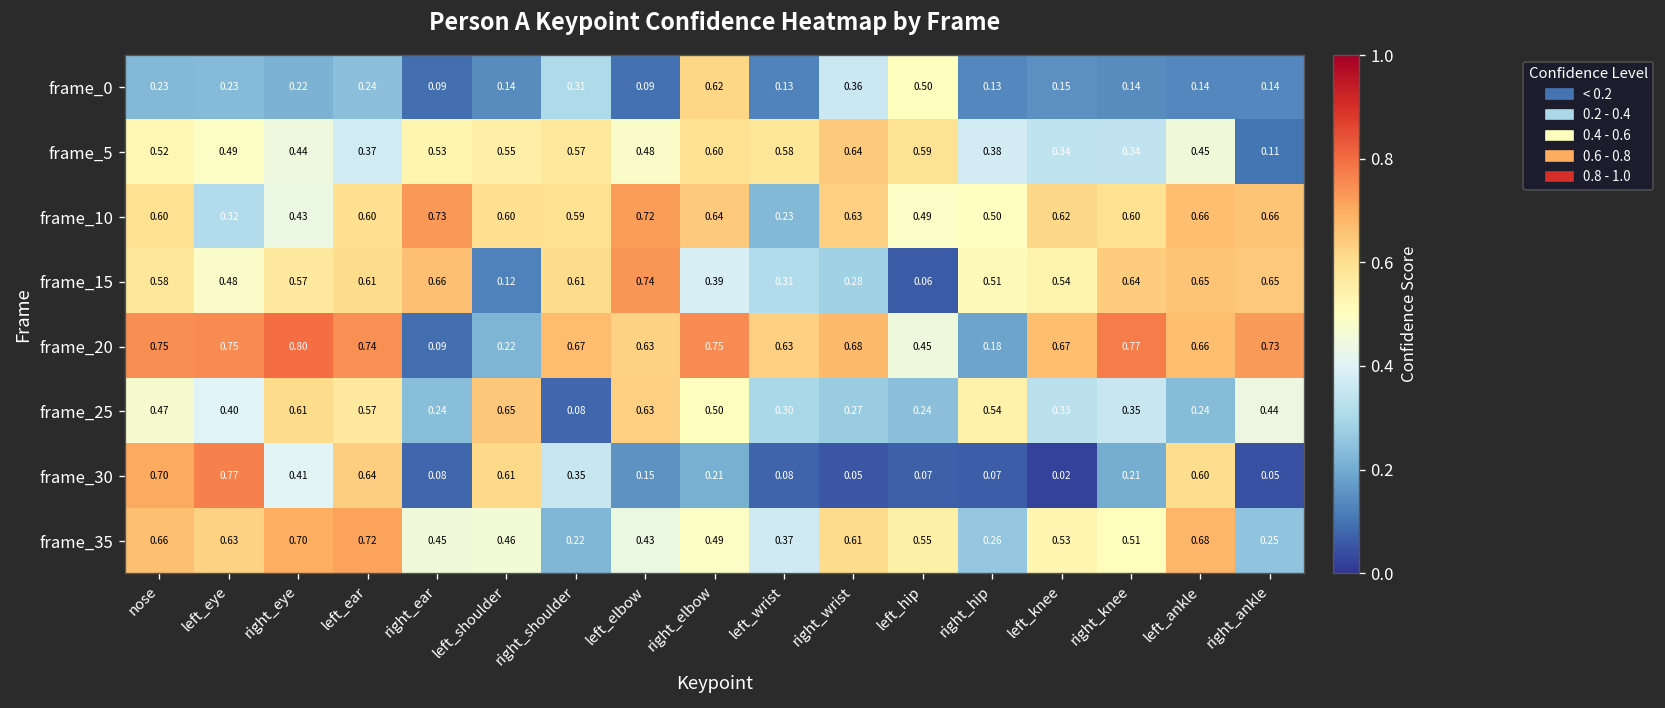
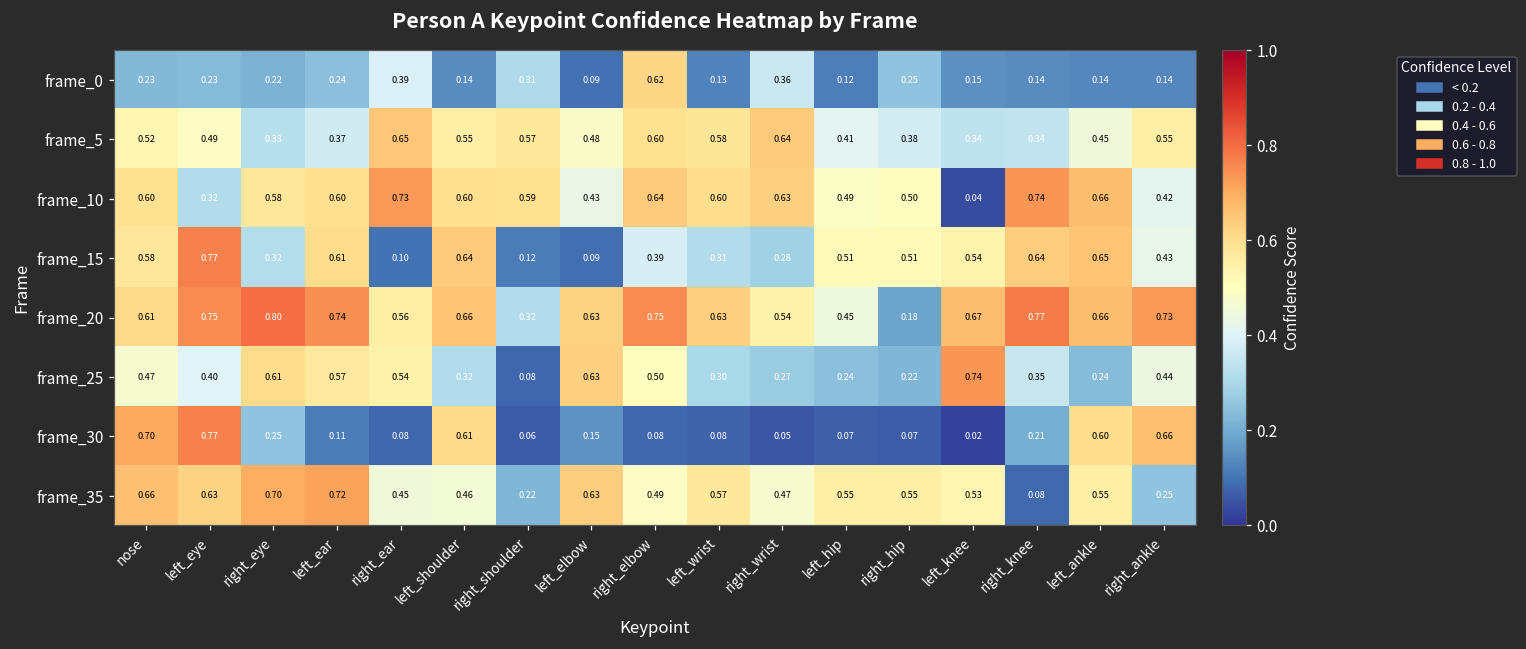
  {
    "frame_0": {
      "nose": 0.23,
      "left_eye": 0.23,
      "right_eye": 0.22,
      "left_ear": 0.24,
-     "right_ear": 0.09,
+     "right_ear": 0.39,
      "left_shoulder": 0.14,
      "right_shoulder": 0.31,
      "left_elbow": 0.09,
      "right_elbow": 0.62,
      "left_wrist": 0.13,
      "right_wrist": 0.36,
-     "left_hip": 0.50,
-     "right_hip": 0.13,
+     "left_hip": 0.12,
+     "right_hip": 0.25,
      "left_knee": 0.15,
      "right_knee": 0.14,
      "left_ankle": 0.14,
      "right_ankle": 0.14
    },
    "frame_5": {
      "nose": 0.52,
      "left_eye": 0.49,
-     "right_eye": 0.44,
+     "right_eye": 0.33,
      "left_ear": 0.37,
-     "right_ear": 0.53,
+     "right_ear": 0.65,
      "left_shoulder": 0.55,
      "right_shoulder": 0.57,
      "left_elbow": 0.48,
      "right_elbow": 0.60,
      "left_wrist": 0.58,
      "right_wrist": 0.64,
-     "left_hip": 0.59,
+     "left_hip": 0.41,
      "right_hip": 0.38,
      "left_knee": 0.34,
      "right_knee": 0.34,
      "left_ankle": 0.45,
-     "right_ankle": 0.11
+     "right_ankle": 0.55
    },
    "frame_10": {
      "nose": 0.60,
      "left_eye": 0.32,
-     "right_eye": 0.43,
+     "right_eye": 0.58,
      "left_ear": 0.60,
      "right_ear": 0.73,
      "left_shoulder": 0.60,
      "right_shoulder": 0.59,
-     "left_elbow": 0.72,
+     "left_elbow": 0.43,
      "right_elbow": 0.64,
-     "left_wrist": 0.23,
+     "left_wrist": 0.60,
      "right_wrist": 0.63,
      "left_hip": 0.49,
      "right_hip": 0.50,
-     "left_knee": 0.62,
-     "right_knee": 0.60,
+     "left_knee": 0.04,
+     "right_knee": 0.74,
      "left_ankle": 0.66,
-     "right_ankle": 0.66
+     "right_ankle": 0.42
    },
    "frame_15": {
      "nose": 0.58,
-     "left_eye": 0.48,
-     "right_eye": 0.57,
+     "left_eye": 0.77,
+     "right_eye": 0.32,
      "left_ear": 0.61,
-     "right_ear": 0.66,
-     "left_shoulder": 0.12,
-     "right_shoulder": 0.61,
-     "left_elbow": 0.74,
+     "right_ear": 0.10,
+     "left_shoulder": 0.64,
+     "right_shoulder": 0.12,
+     "left_elbow": 0.09,
      "right_elbow": 0.39,
      "left_wrist": 0.31,
      "right_wrist": 0.28,
-     "left_hip": 0.06,
+     "left_hip": 0.51,
      "right_hip": 0.51,
      "left_knee": 0.54,
      "right_knee": 0.64,
      "left_ankle": 0.65,
-     "right_ankle": 0.65
+     "right_ankle": 0.43
    },
    "frame_20": {
-     "nose": 0.75,
+     "nose": 0.61,
      "left_eye": 0.75,
      "right_eye": 0.80,
      "left_ear": 0.74,
-     "right_ear": 0.09,
-     "left_shoulder": 0.22,
-     "right_shoulder": 0.67,
+     "right_ear": 0.56,
+     "left_shoulder": 0.66,
+     "right_shoulder": 0.32,
      "left_elbow": 0.63,
      "right_elbow": 0.75,
      "left_wrist": 0.63,
-     "right_wrist": 0.68,
+     "right_wrist": 0.54,
      "left_hip": 0.45,
      "right_hip": 0.18,
      "left_knee": 0.67,
      "right_knee": 0.77,
      "left_ankle": 0.66,
      "right_ankle": 0.73
    },
    "frame_25": {
      "nose": 0.47,
      "left_eye": 0.40,
      "right_eye": 0.61,
      "left_ear": 0.57,
-     "right_ear": 0.24,
-     "left_shoulder": 0.65,
+     "right_ear": 0.54,
+     "left_shoulder": 0.32,
      "right_shoulder": 0.08,
      "left_elbow": 0.63,
      "right_elbow": 0.50,
      "left_wrist": 0.30,
      "right_wrist": 0.27,
      "left_hip": 0.24,
-     "right_hip": 0.54,
-     "left_knee": 0.33,
+     "right_hip": 0.22,
+     "left_knee": 0.74,
      "right_knee": 0.35,
      "left_ankle": 0.24,
      "right_ankle": 0.44
    },
    "frame_30": {
      "nose": 0.70,
      "left_eye": 0.77,
-     "right_eye": 0.41,
-     "left_ear": 0.64,
+     "right_eye": 0.25,
+     "left_ear": 0.11,
      "right_ear": 0.08,
      "left_shoulder": 0.61,
-     "right_shoulder": 0.35,
+     "right_shoulder": 0.06,
      "left_elbow": 0.15,
-     "right_elbow": 0.21,
+     "right_elbow": 0.08,
      "left_wrist": 0.08,
      "right_wrist": 0.05,
      "left_hip": 0.07,
      "right_hip": 0.07,
      "left_knee": 0.02,
      "right_knee": 0.21,
      "left_ankle": 0.60,
-     "right_ankle": 0.05
+     "right_ankle": 0.66
    },
    "frame_35": {
      "nose": 0.66,
      "left_eye": 0.63,
      "right_eye": 0.70,
      "left_ear": 0.72,
      "right_ear": 0.45,
      "left_shoulder": 0.46,
      "right_shoulder": 0.22,
-     "left_elbow": 0.43,
+     "left_elbow": 0.63,
      "right_elbow": 0.49,
-     "left_wrist": 0.37,
-     "right_wrist": 0.61,
+     "left_wrist": 0.57,
+     "right_wrist": 0.47,
      "left_hip": 0.55,
-     "right_hip": 0.26,
+     "right_hip": 0.55,
      "left_knee": 0.53,
-     "right_knee": 0.51,
-     "left_ankle": 0.68,
+     "right_knee": 0.08,
+     "left_ankle": 0.55,
      "right_ankle": 0.25
    }
  }
